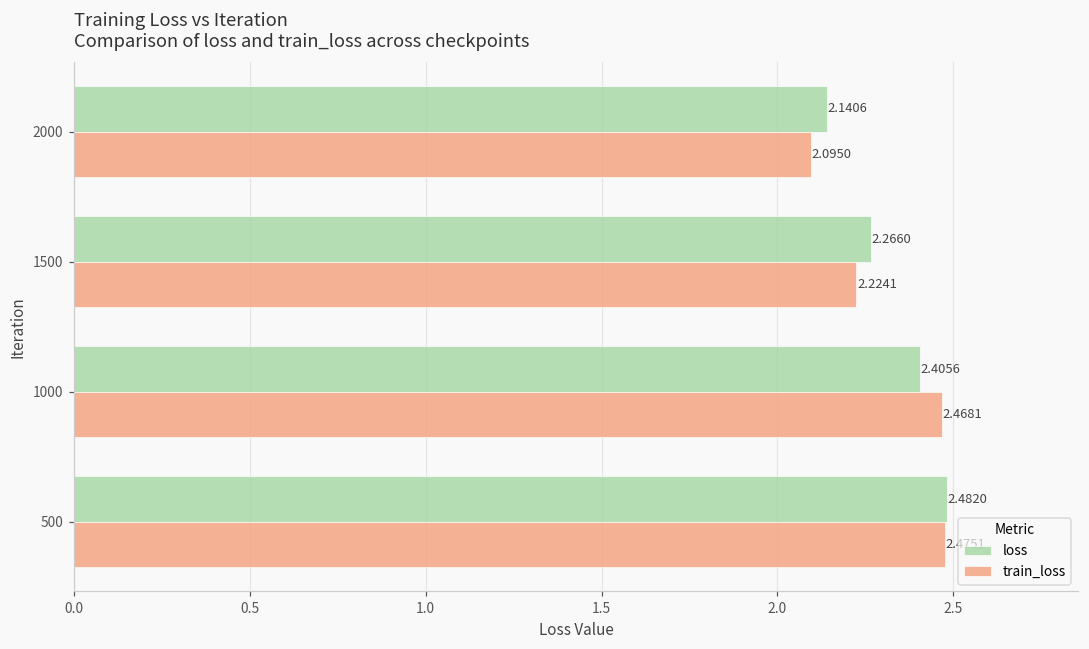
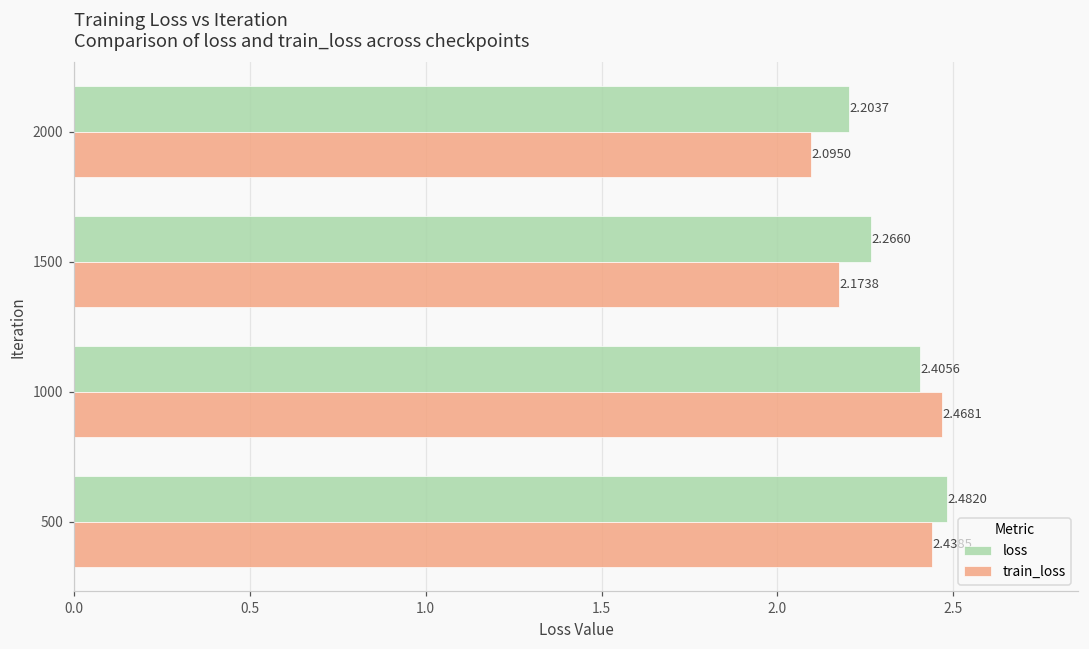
  {
    "loss": {
-     "2000": 2.1406,
+     "2000": 2.2037,
      "1500": 2.2660,
      "1000": 2.4056,
      "500": 2.4820
    },
    "train_loss": {
      "2000": 2.0950,
-     "1500": 2.2241,
+     "1500": 2.1738,
      "1000": 2.4681,
-     "500": 2.48
+     "500": 2.44
    }
  }
